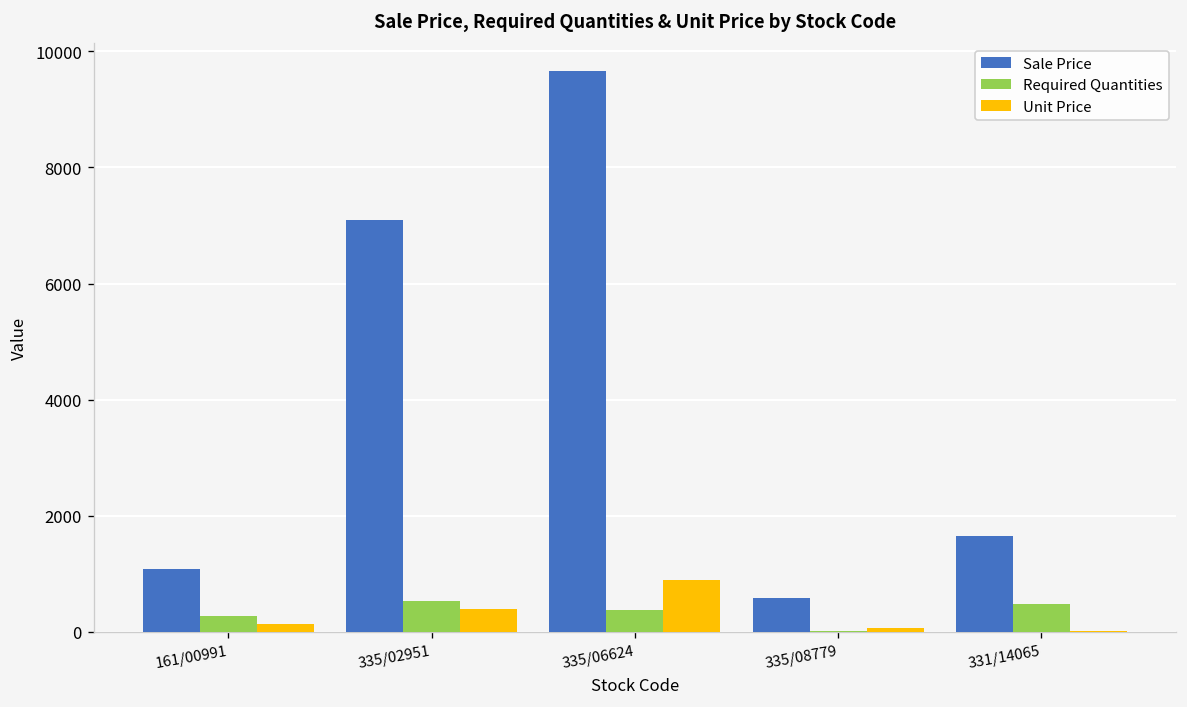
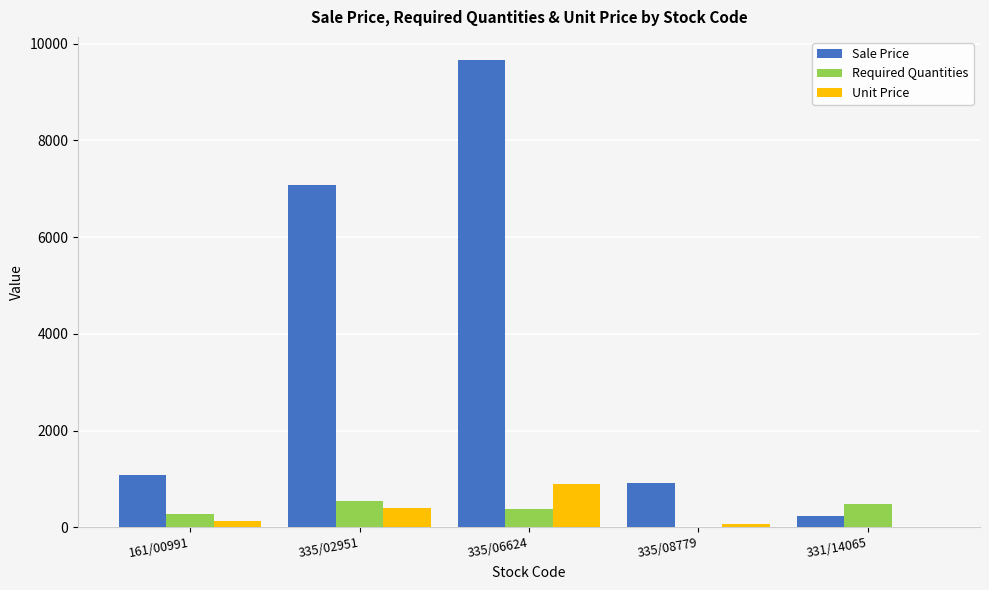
  {
    "Sale Price": {
      "161/00991": 1100,
      "335/02951": 7100,
      "335/06624": 9700,
-     "335/08779": 600,
-     "331/14065": 1600
+     "335/08779": 900,
+     "331/14065": 200
    },
    "Required Quantities": {
      "161/00991": 300,
      "335/02951": 500,
      "335/06624": 400,
      "331/14065": 500
    },
    "Unit Price": {
      "161/00991": 100,
      "335/02951": 400,
      "335/06624": 900,
      "335/08779": 100
    }
  }
